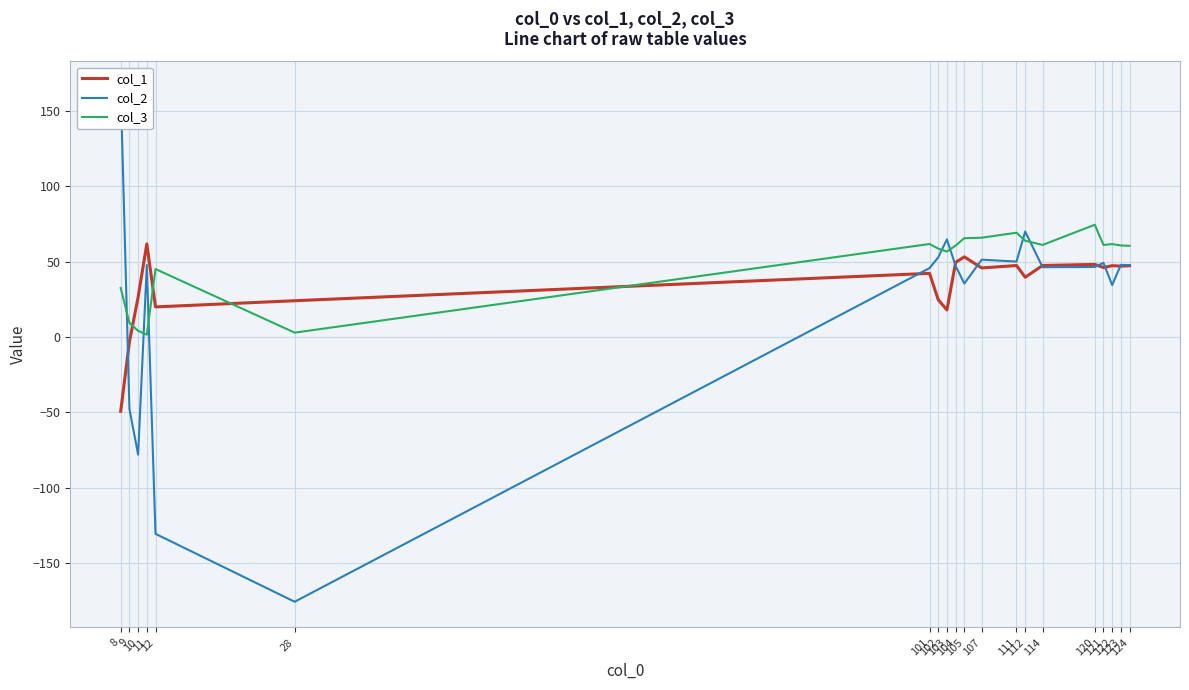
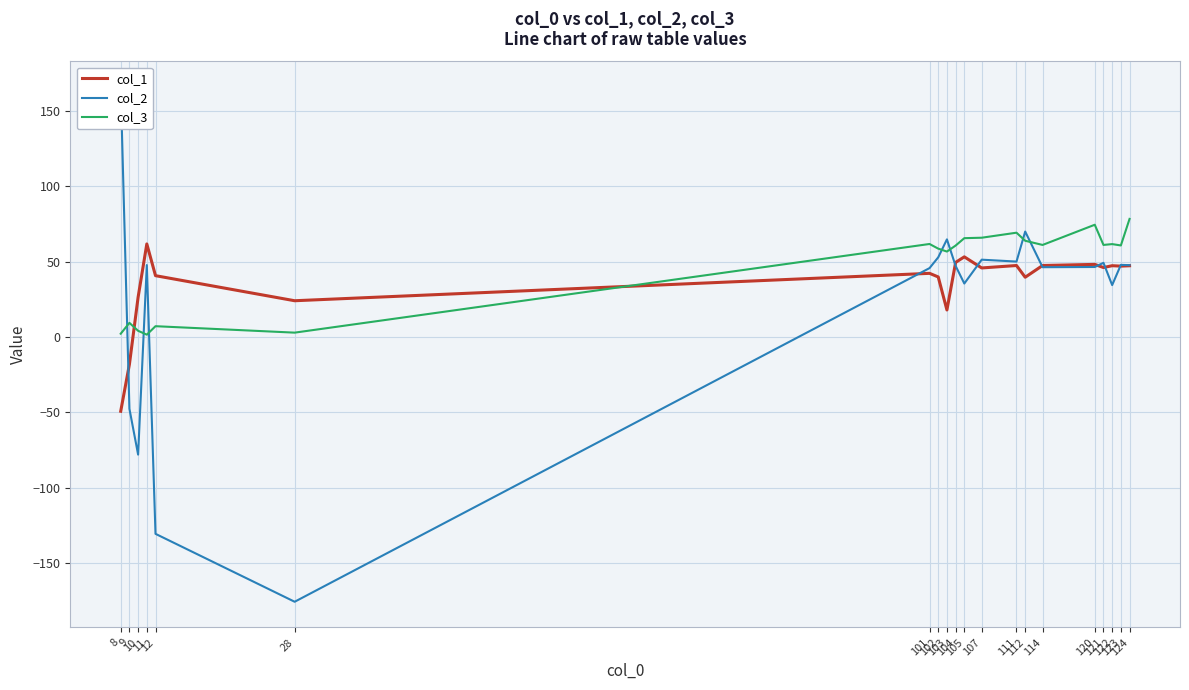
  {
    "col_1": {
      "8": -49,
-     "9": -3,
+     "9": -18,
      "10": 26,
      "11": 62,
-     "12": 20,
+     "12": 41,
      "28": 24,
      "101": 42,
-     "102": 25,
+     "102": 40,
      "103": 18,
      "104": 50,
      "105": 53,
      "107": 46,
      "111": 47,
      "112": 40,
      "120": 48,
      "121": 46,
      "122": 47
    },
    "col_2": {
      "9": -48,
      "10": -78,
      "11": 48,
      "12": -131,
      "28": -176,
      "101": 46,
      "102": 53,
      "103": 65,
      "104": 47,
      "105": 35,
      "107": 51,
      "111": 50,
      "112": 70,
      "120": 46,
      "121": 49,
      "122": 34
    },
    "col_3": {
-     "8": 33,
+     "8": 2,
      "9": 9,
      "10": 4,
      "11": 2,
-     "12": 45,
+     "12": 7,
      "28": 3,
      "101": 62,
      "102": 59,
      "103": 57,
      "104": 61,
      "105": 66,
      "107": 66,
      "111": 69,
      "112": 64,
      "114": 61,
      "120": 74,
      "121": 61,
      "122": 62,
      "123": 61,
-     "124": 60
+     "124": 78
    }
  }
